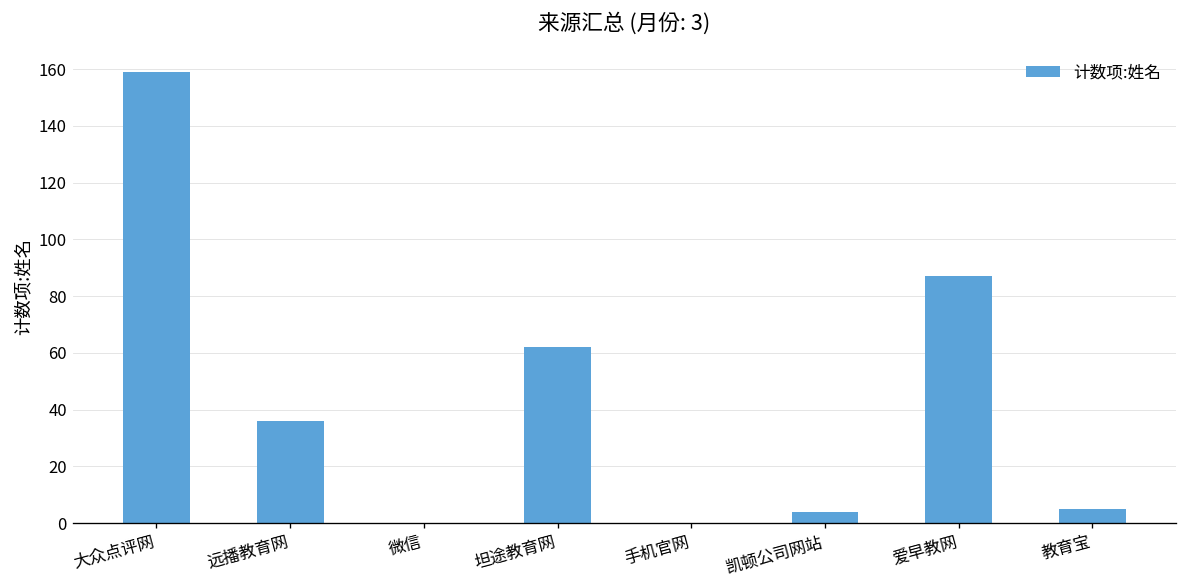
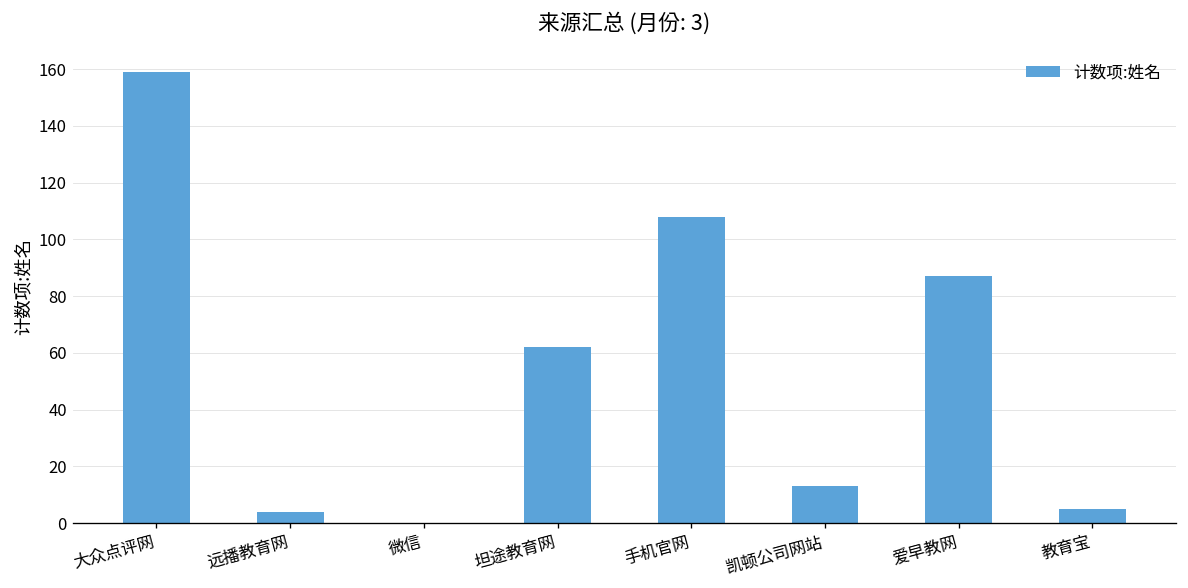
  {
    "大众点评网": 159,
-   "远播教育网": 36,
+   "远播教育网": 4,
    "微信": 0,
    "坦途教育网": 62,
-   "手机官网": 0,
-   "凯顿公司网站": 4,
+   "手机官网": 108,
+   "凯顿公司网站": 13,
    "爱早教网": 87,
    "教育宝": 5
  }
